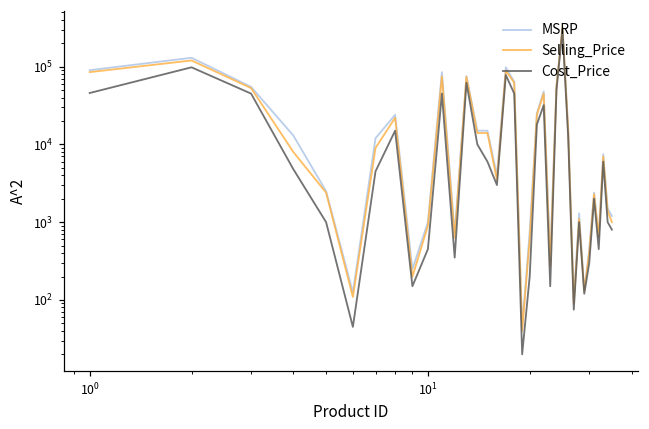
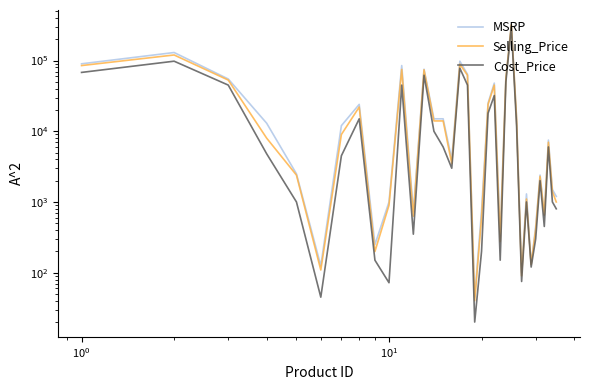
  {
    "MSRP": {
      "10^1": 1000
    },
    "Selling_Price": {
      "10^1": 900
    },
    "Cost_Price": {
-     "10^0": 50000,
-     "10^1": 500
+     "10^0": 70000,
+     "10^1": 70
    }
  }
